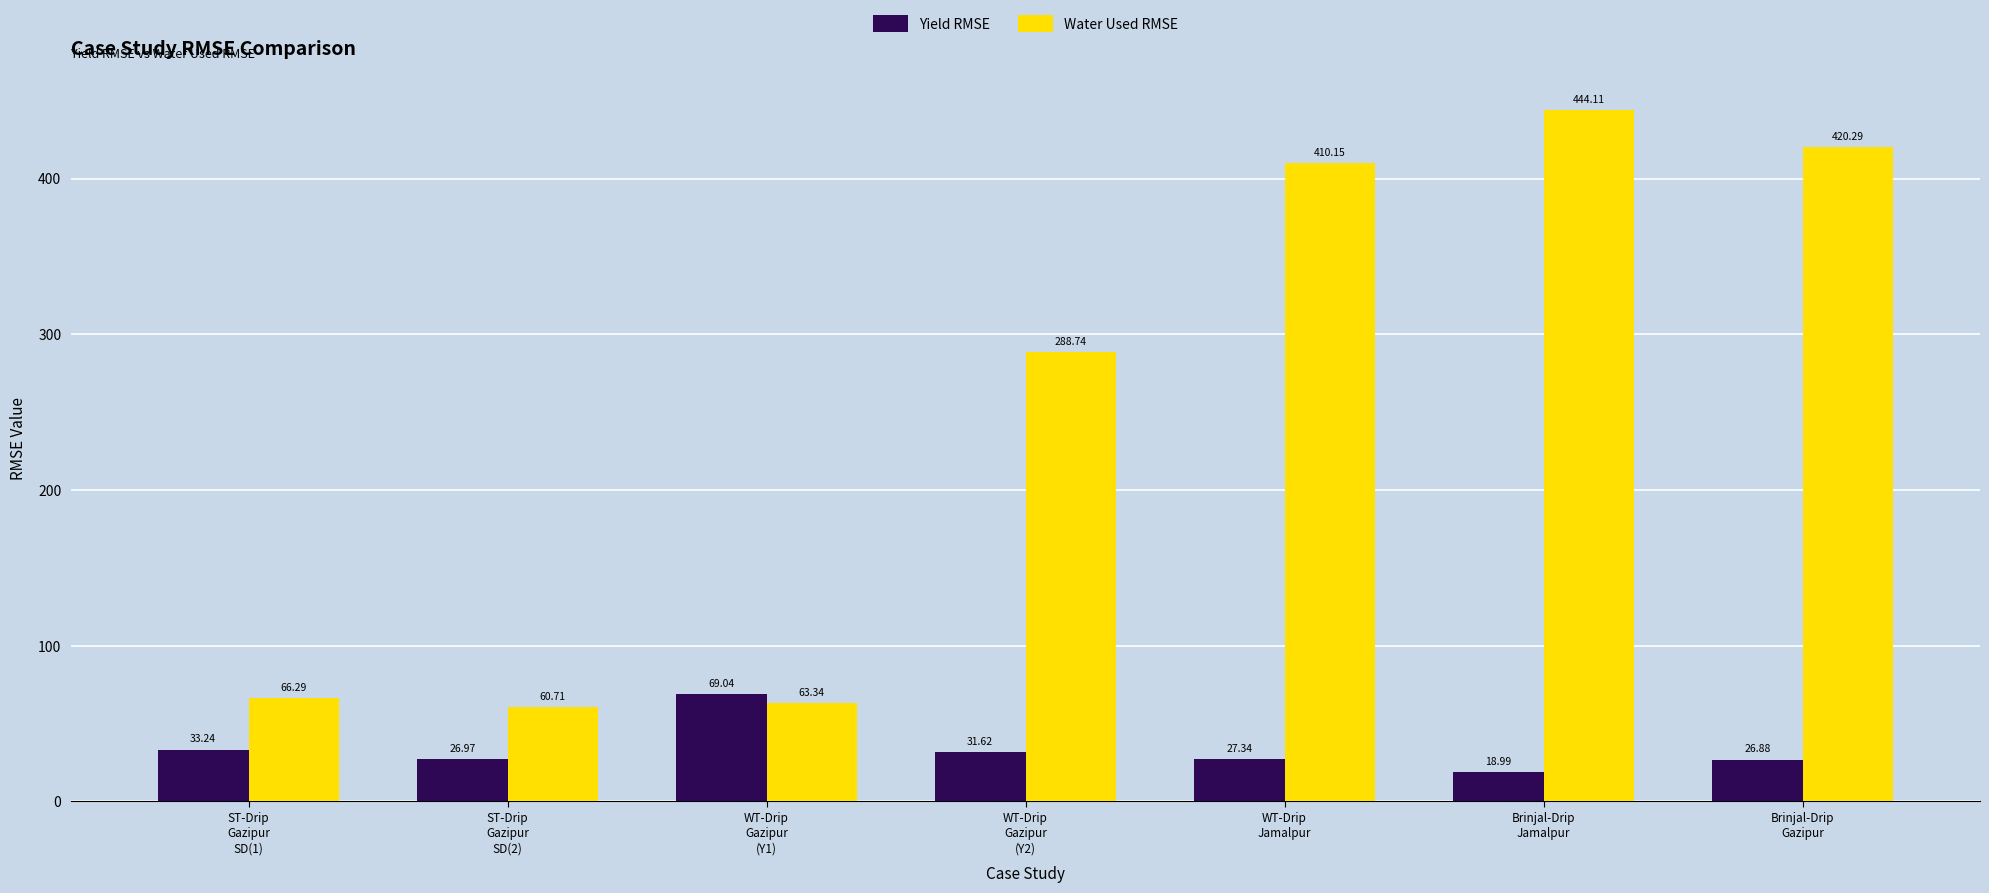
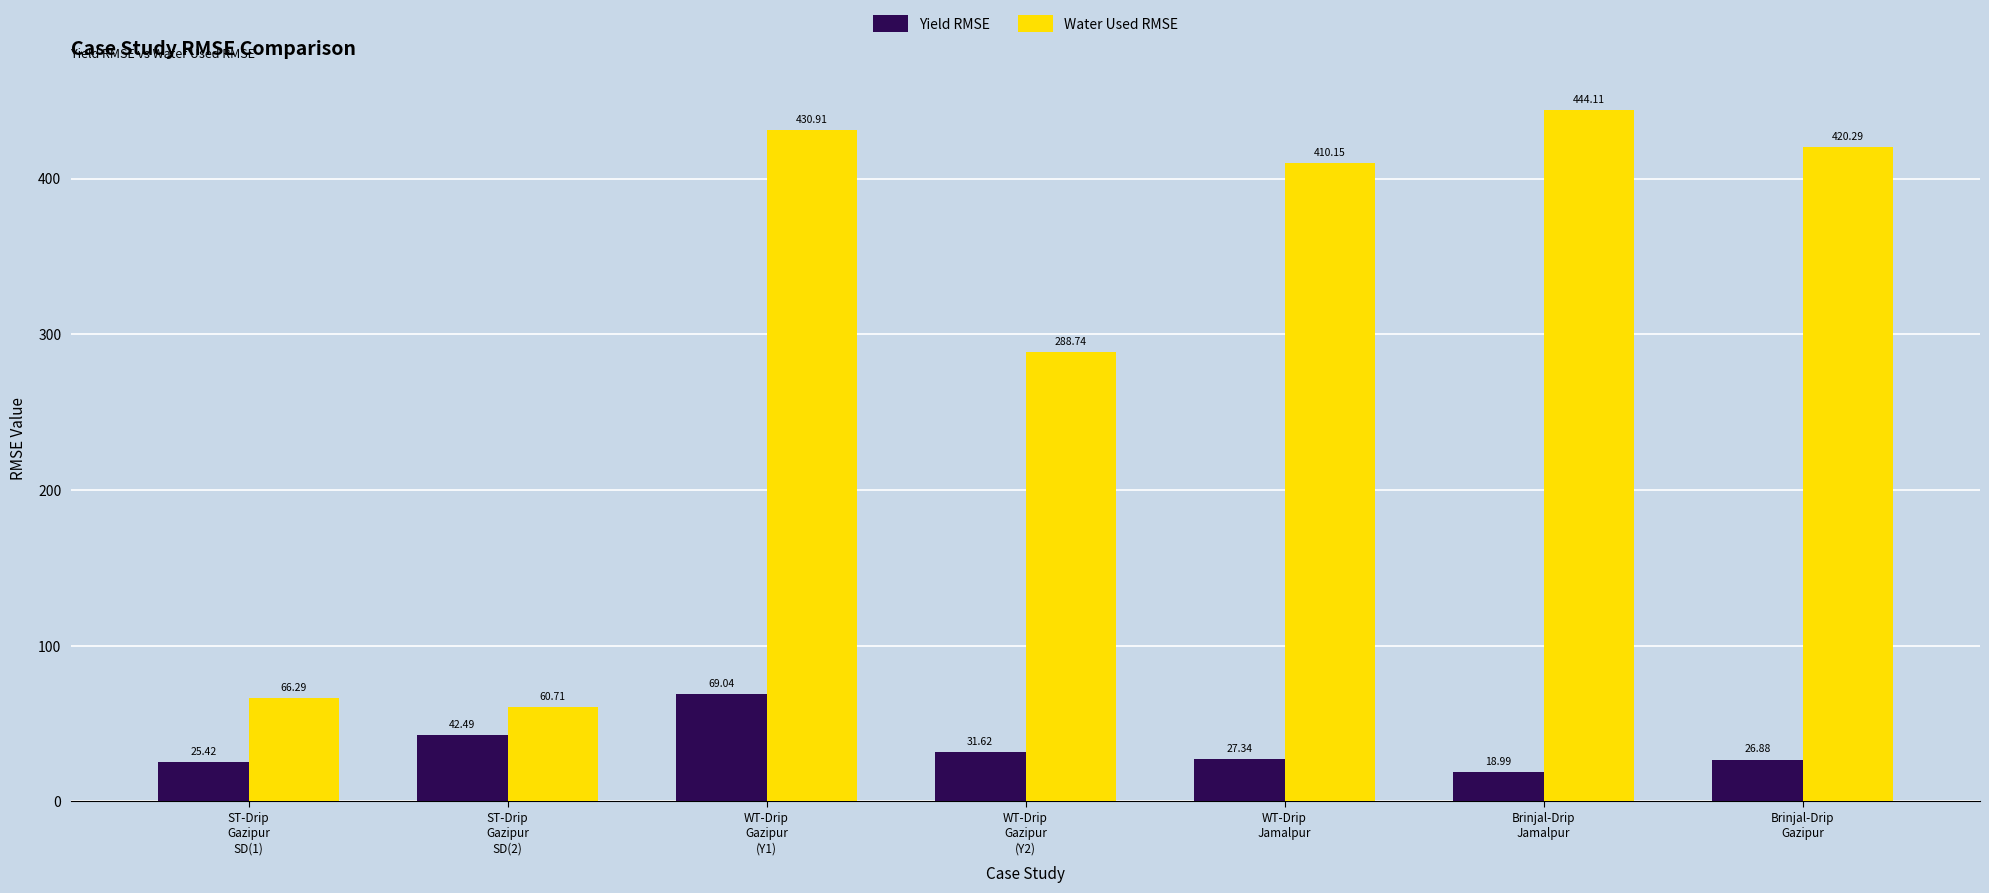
  {
    "Yield RMSE": {
-     "ST-Drip Gazipur SD(1)": 33.24,
-     "ST-Drip Gazipur SD(2)": 26.97,
+     "ST-Drip Gazipur SD(1)": 25.42,
+     "ST-Drip Gazipur SD(2)": 42.49,
      "WT-Drip Gazipur (Y1)": 69.04,
      "WT-Drip Gazipur (Y2)": 31.62,
      "WT-Drip Jamalpur": 27.34,
      "Brinjal-Drip Jamalpur": 18.99,
      "Brinjal-Drip Gazipur": 26.88
    },
    "Water Used RMSE": {
      "ST-Drip Gazipur SD(1)": 66.29,
      "ST-Drip Gazipur SD(2)": 60.71,
-     "WT-Drip Gazipur (Y1)": 63.34,
+     "WT-Drip Gazipur (Y1)": 430.91,
      "WT-Drip Gazipur (Y2)": 288.74,
      "WT-Drip Jamalpur": 410.15,
      "Brinjal-Drip Jamalpur": 444.11,
      "Brinjal-Drip Gazipur": 420.29
    }
  }
